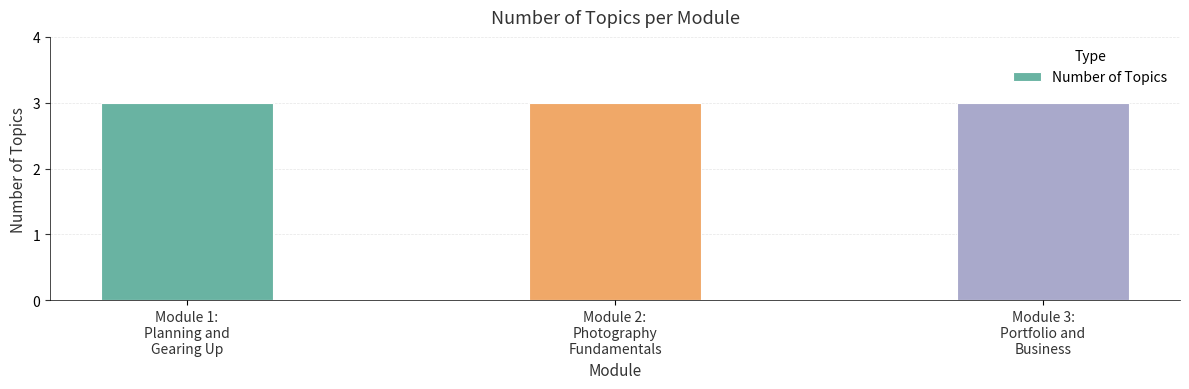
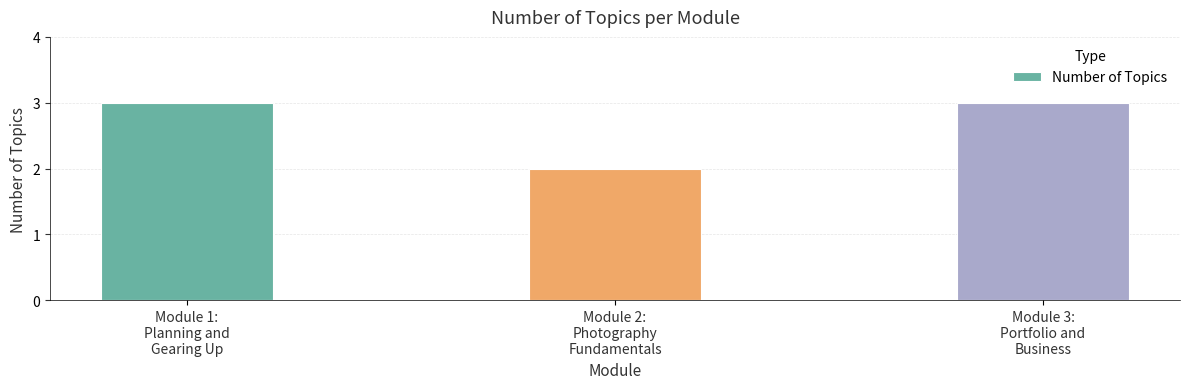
  {
    "Module 1: Planning and Gearing Up": 3,
-   "Module 2: Photography Fundamentals": 3,
+   "Module 2: Photography Fundamentals": 2,
    "Module 3: Portfolio and Business": 3
  }
